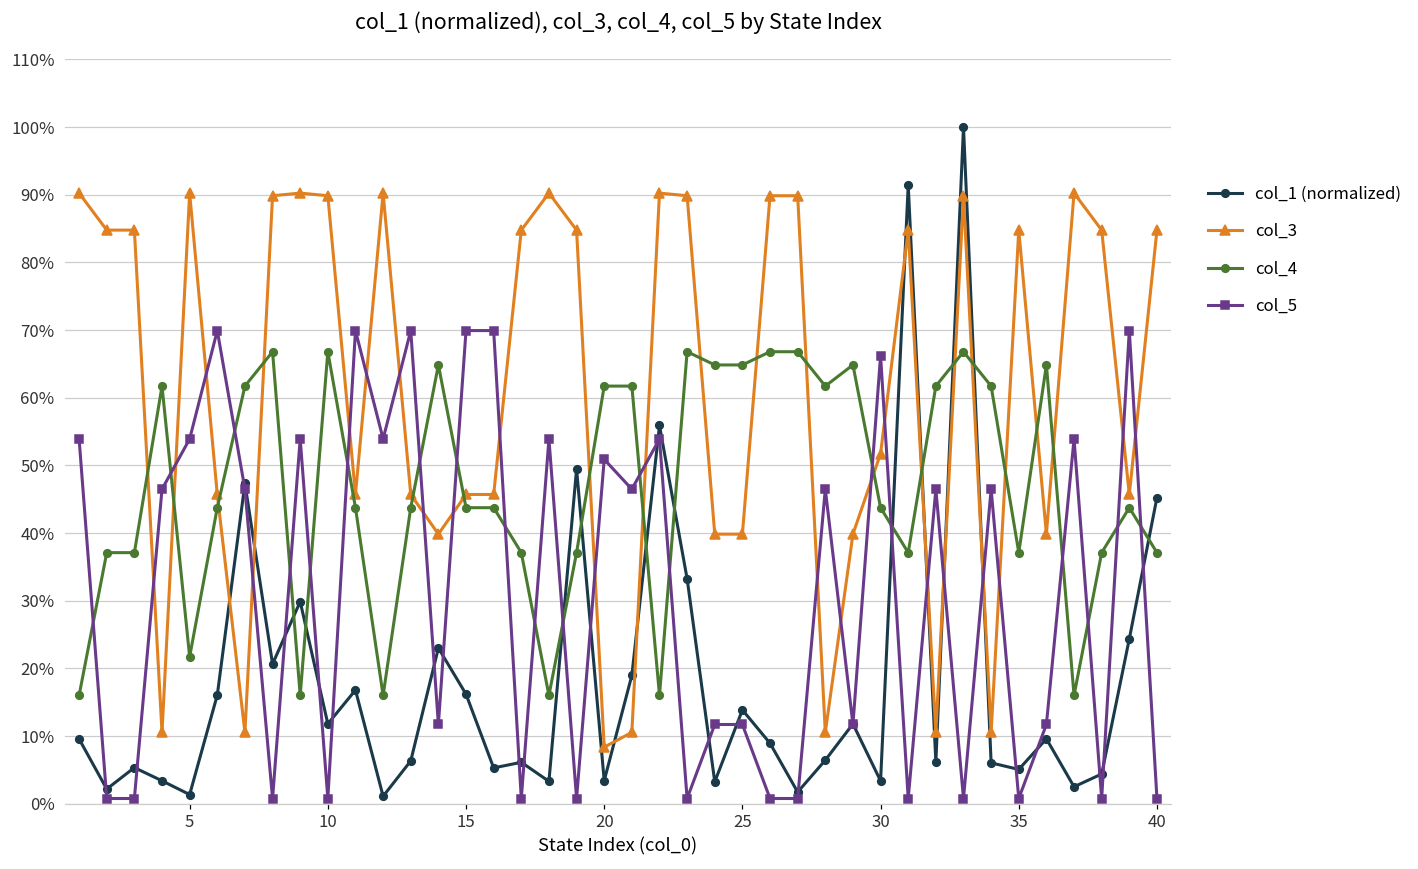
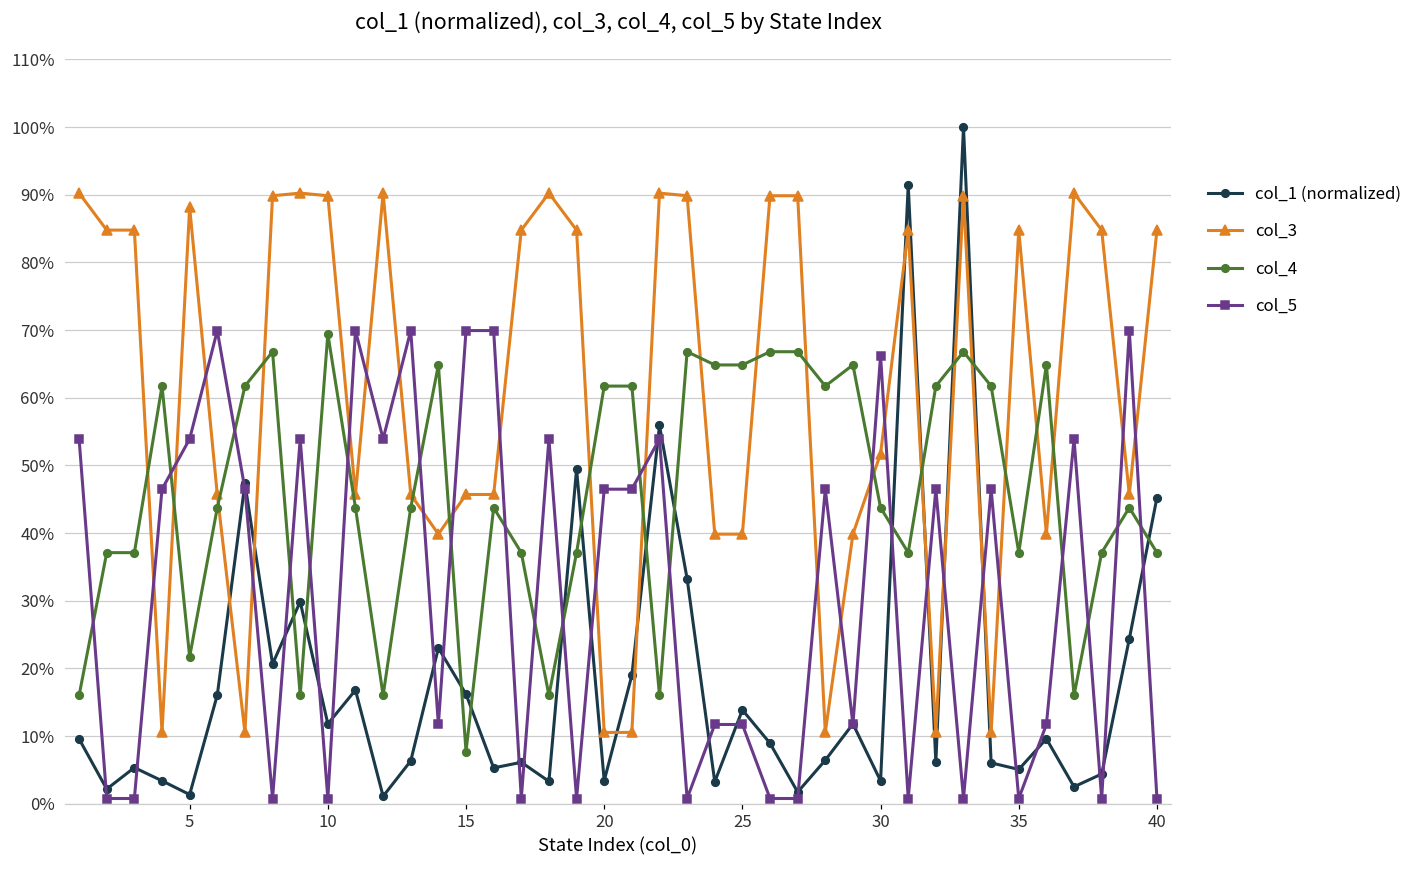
  {
    "col_1 (normalized)": {
      "5": "1%",
      "10": "12%",
      "15": "16%",
      "20": "3%",
      "25": "14%",
      "30": "3%",
      "35": "5%",
      "40": "45%"
    },
    "col_3": {
-     "5": "90%",
+     "5": "88%",
      "10": "90%",
      "15": "46%",
-     "20": "8%",
+     "20": "11%",
      "25": "40%",
      "30": "52%",
      "35": "85%",
      "40": "85%"
    },
    "col_4": {
      "5": "22%",
-     "10": "67%",
-     "15": "44%",
+     "10": "69%",
+     "15": "8%",
      "20": "62%",
      "25": "65%",
      "30": "44%",
      "35": "37%",
      "40": "37%"
    },
    "col_5": {
      "5": "54%",
      "10": "1%",
      "15": "70%",
-     "20": "51%",
+     "20": "46%",
      "25": "12%",
      "30": "66%",
      "35": "1%",
      "40": "1%"
    }
  }
